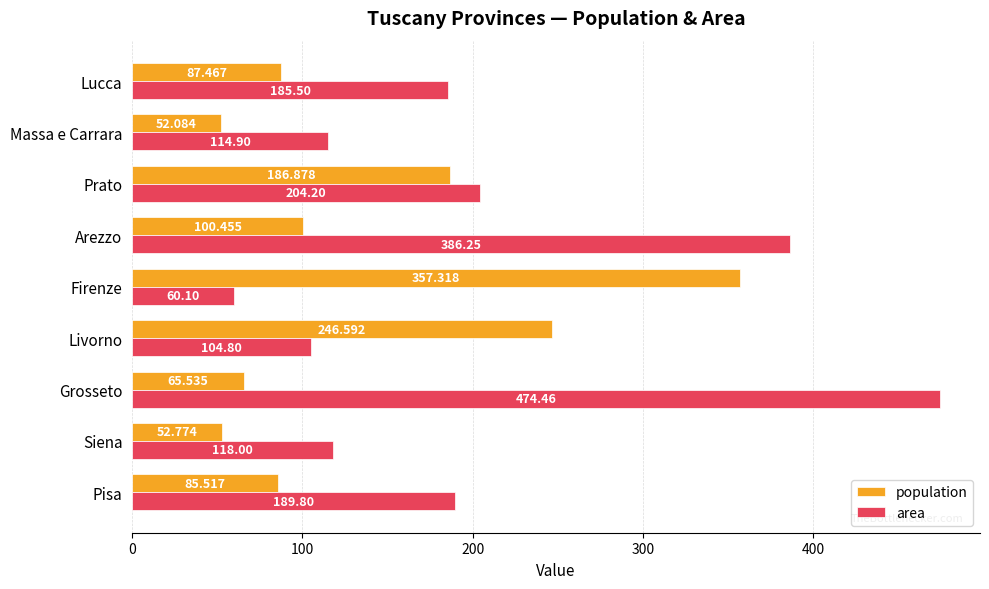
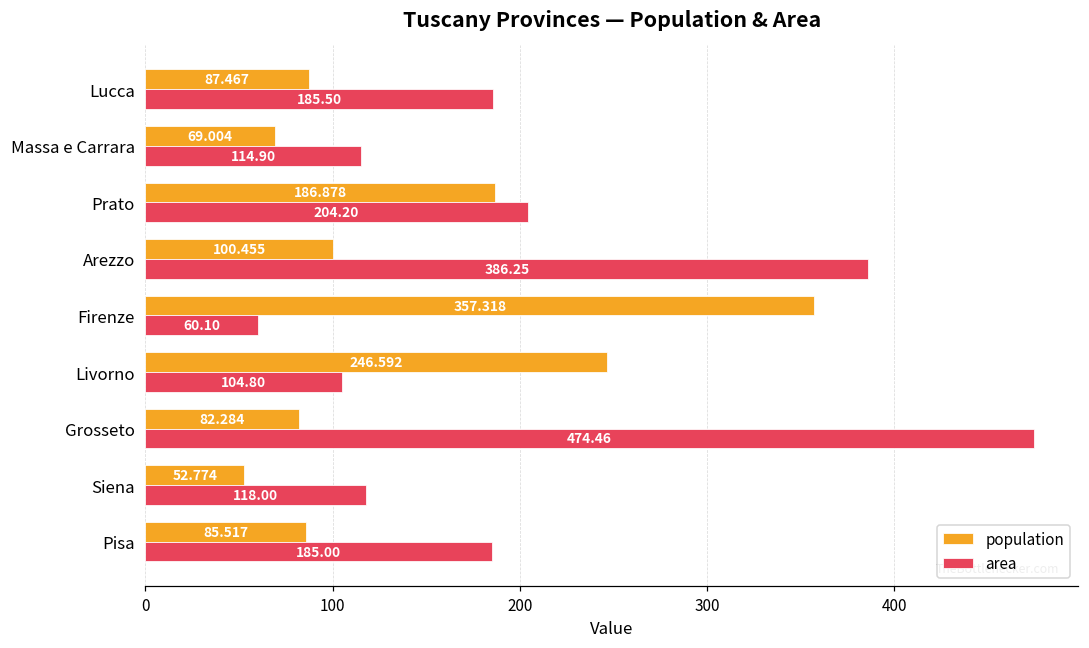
  {
    "population": {
      "Lucca": 87.467,
-     "Massa e Carrara": 52.084,
+     "Massa e Carrara": 69.004,
      "Prato": 186.878,
      "Arezzo": 100.455,
      "Firenze": 357.318,
      "Livorno": 246.592,
-     "Grosseto": 65.535,
+     "Grosseto": 82.284,
      "Siena": 52.774,
      "Pisa": 85.517
    },
    "area": {
      "Lucca": 185.50,
      "Massa e Carrara": 114.90,
      "Prato": 204.20,
      "Arezzo": 386.25,
      "Firenze": 60.10,
      "Livorno": 104.80,
      "Grosseto": 474.46,
      "Siena": 118.00,
-     "Pisa": 189.80
+     "Pisa": 185.00
    }
  }
